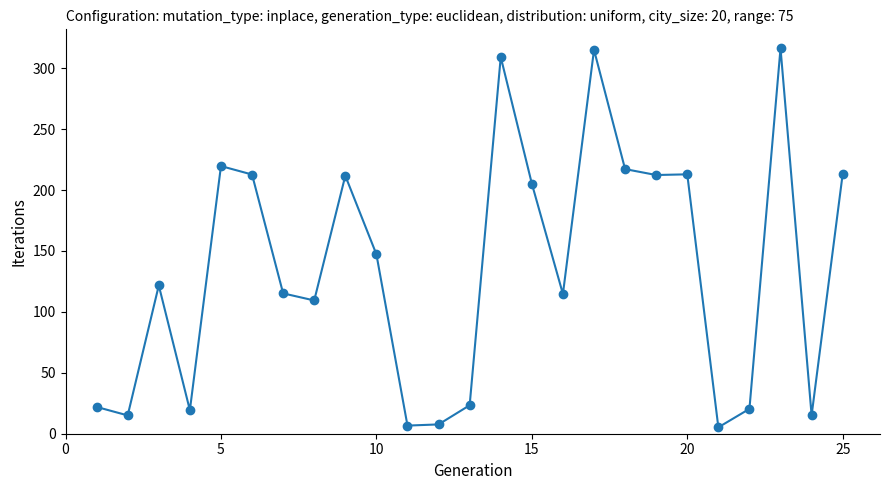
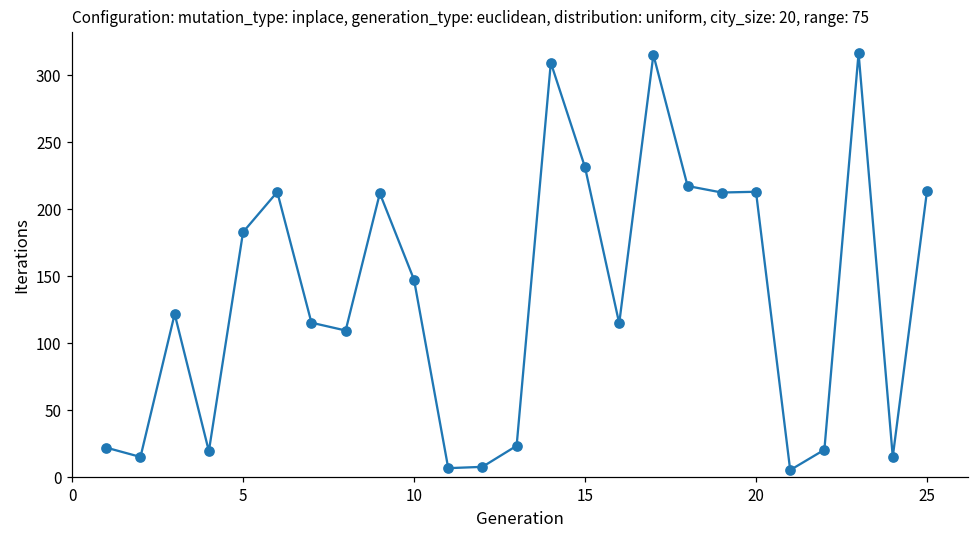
  {
-   "5": 220,
+   "5": 183,
    "10": 147,
-   "15": 205,
+   "15": 231,
    "20": 213,
    "25": 213
  }
